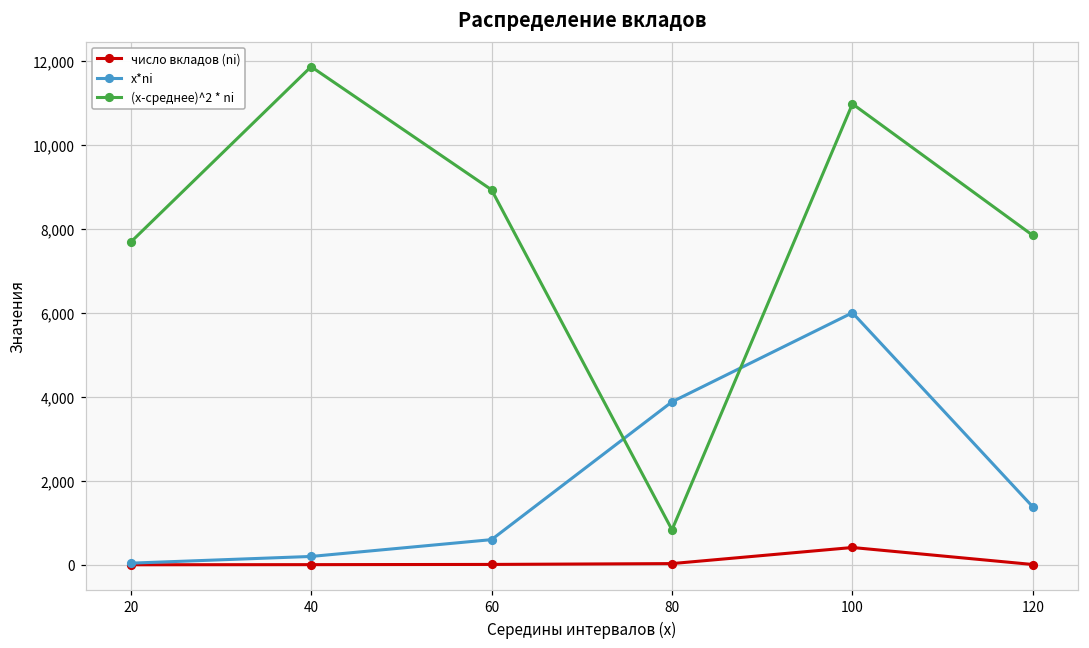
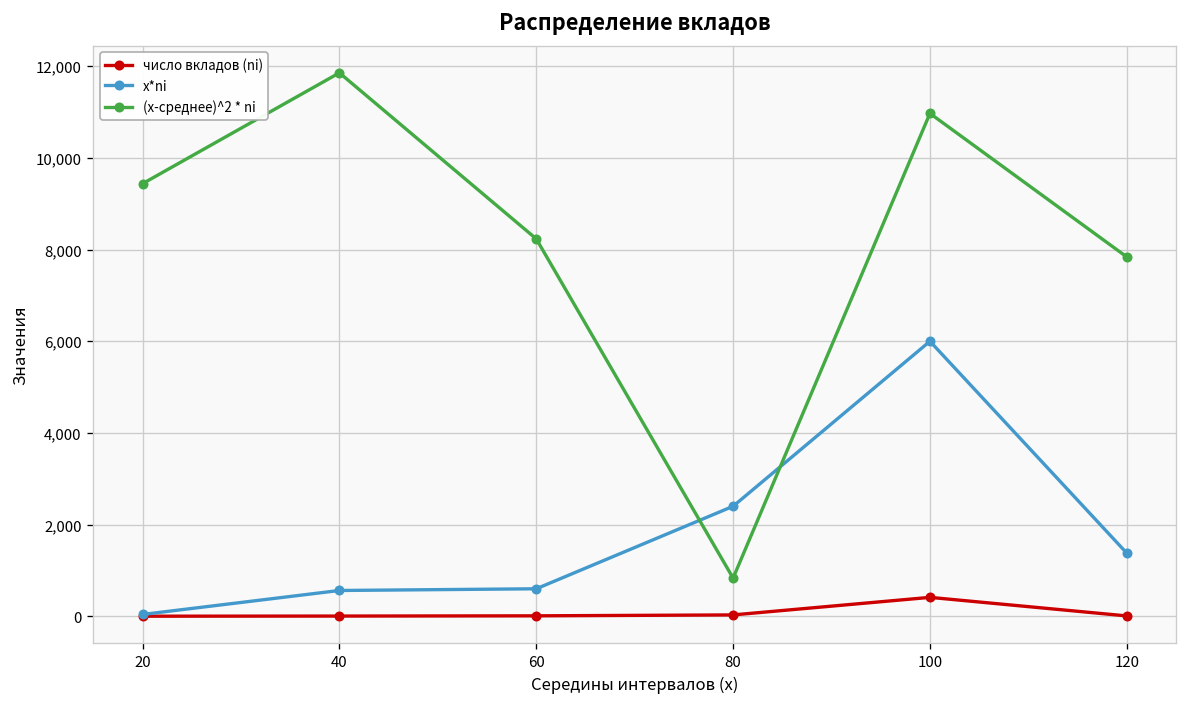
  {
    "число вкладов (ni)": {
      "40": "0",
      "60": "0",
      "80": "0",
      "100": "400",
      "120": "0"
    },
    "x*ni": {
-     "40": "200",
+     "40": "600",
      "60": "600",
-     "80": "3,900",
+     "80": "2,400",
      "100": "6,000",
      "120": "1,400"
    },
    "(x-среднее)^2 * ni": {
-     "20": "7,700",
+     "20": "9,400",
      "40": "11,900",
-     "60": "8,900",
+     "60": "8,200",
      "80": "800",
      "100": "11,000",
      "120": "7,800"
    }
  }
